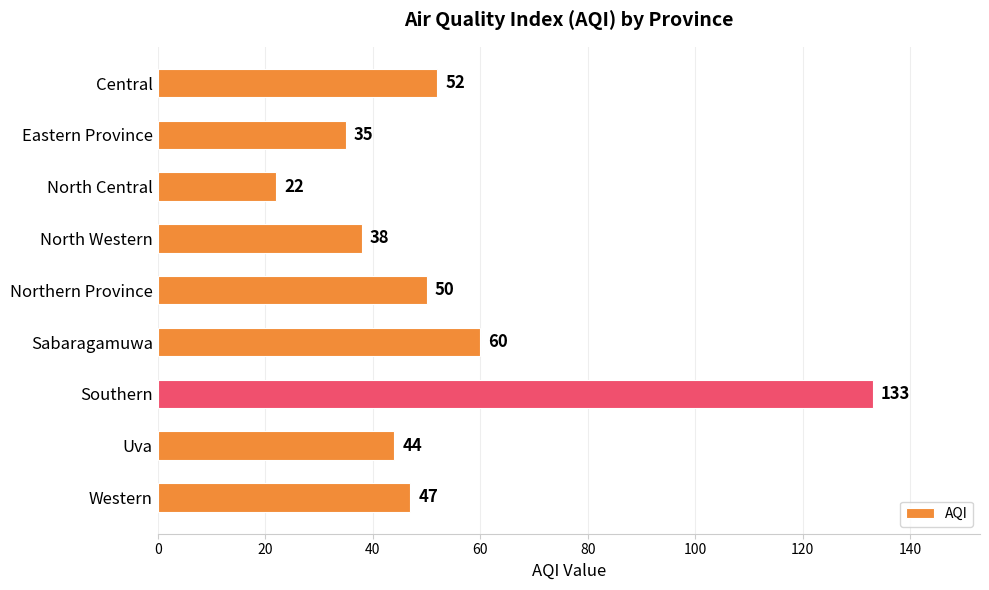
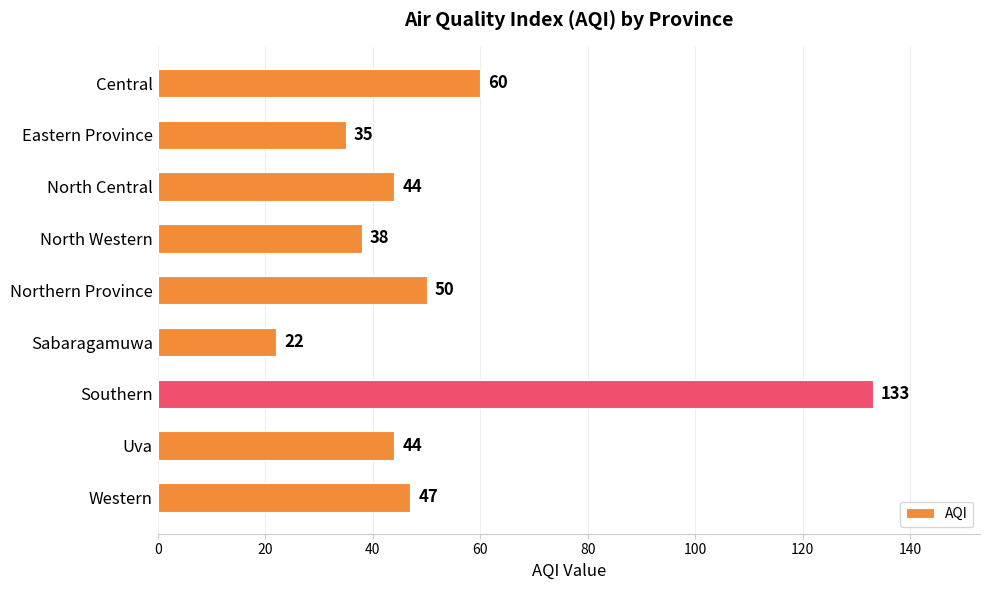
  {
-   "Central": 52,
+   "Central": 60,
    "Eastern Province": 35,
-   "North Central": 22,
+   "North Central": 44,
    "North Western": 38,
    "Northern Province": 50,
-   "Sabaragamuwa": 60,
+   "Sabaragamuwa": 22,
    "Southern": 133,
    "Uva": 44,
    "Western": 47
  }
